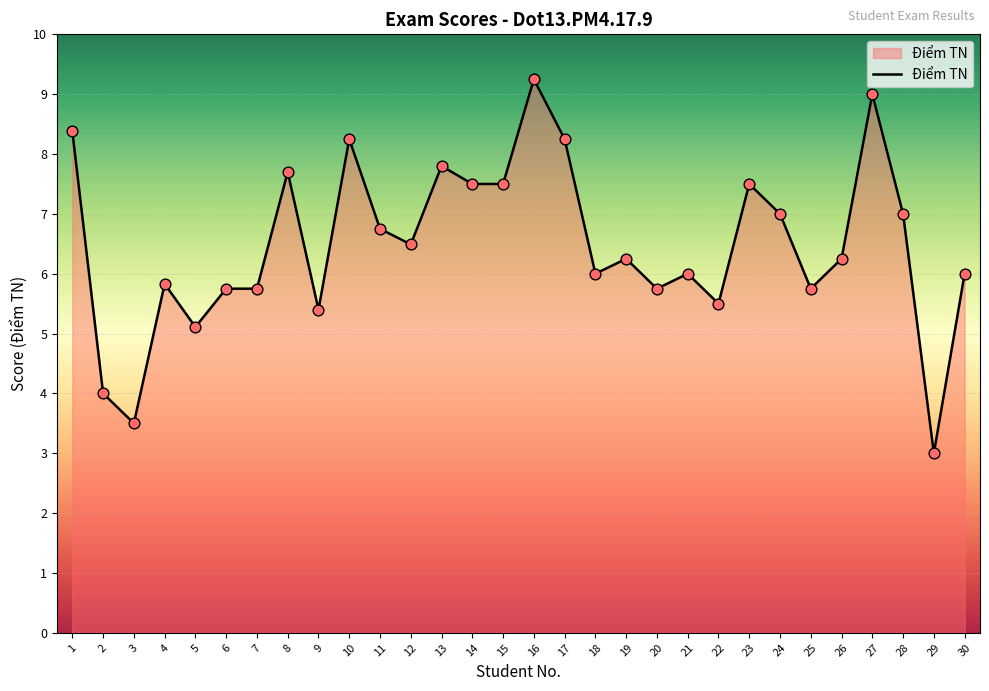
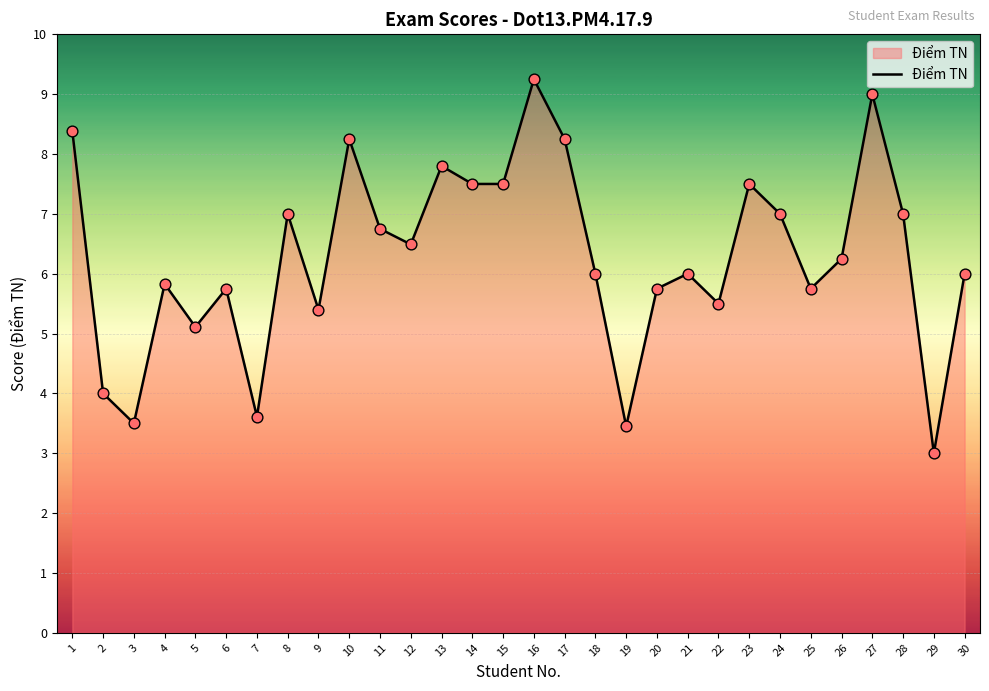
  {
    "1": 8.4,
    "2": 4.0,
    "3": 3.5,
    "4": 5.8,
    "5": 5.1,
    "6": 5.8,
-   "7": 5.8,
-   "8": 7.7,
+   "7": 3.6,
+   "8": 7.0,
    "9": 5.4,
    "10": 8.3,
    "11": 6.8,
    "12": 6.5,
    "13": 7.8,
    "14": 7.5,
    "15": 7.5,
    "16": 9.3,
    "17": 8.3,
    "18": 6.0,
-   "19": 6.3,
+   "19": 3.5,
    "20": 5.8,
    "21": 6.0,
    "22": 5.5,
    "23": 7.5,
    "24": 7.0,
    "25": 5.8,
    "26": 6.3,
    "27": 9.0,
    "28": 7.0,
    "29": 3.0,
    "30": 6.0
  }
